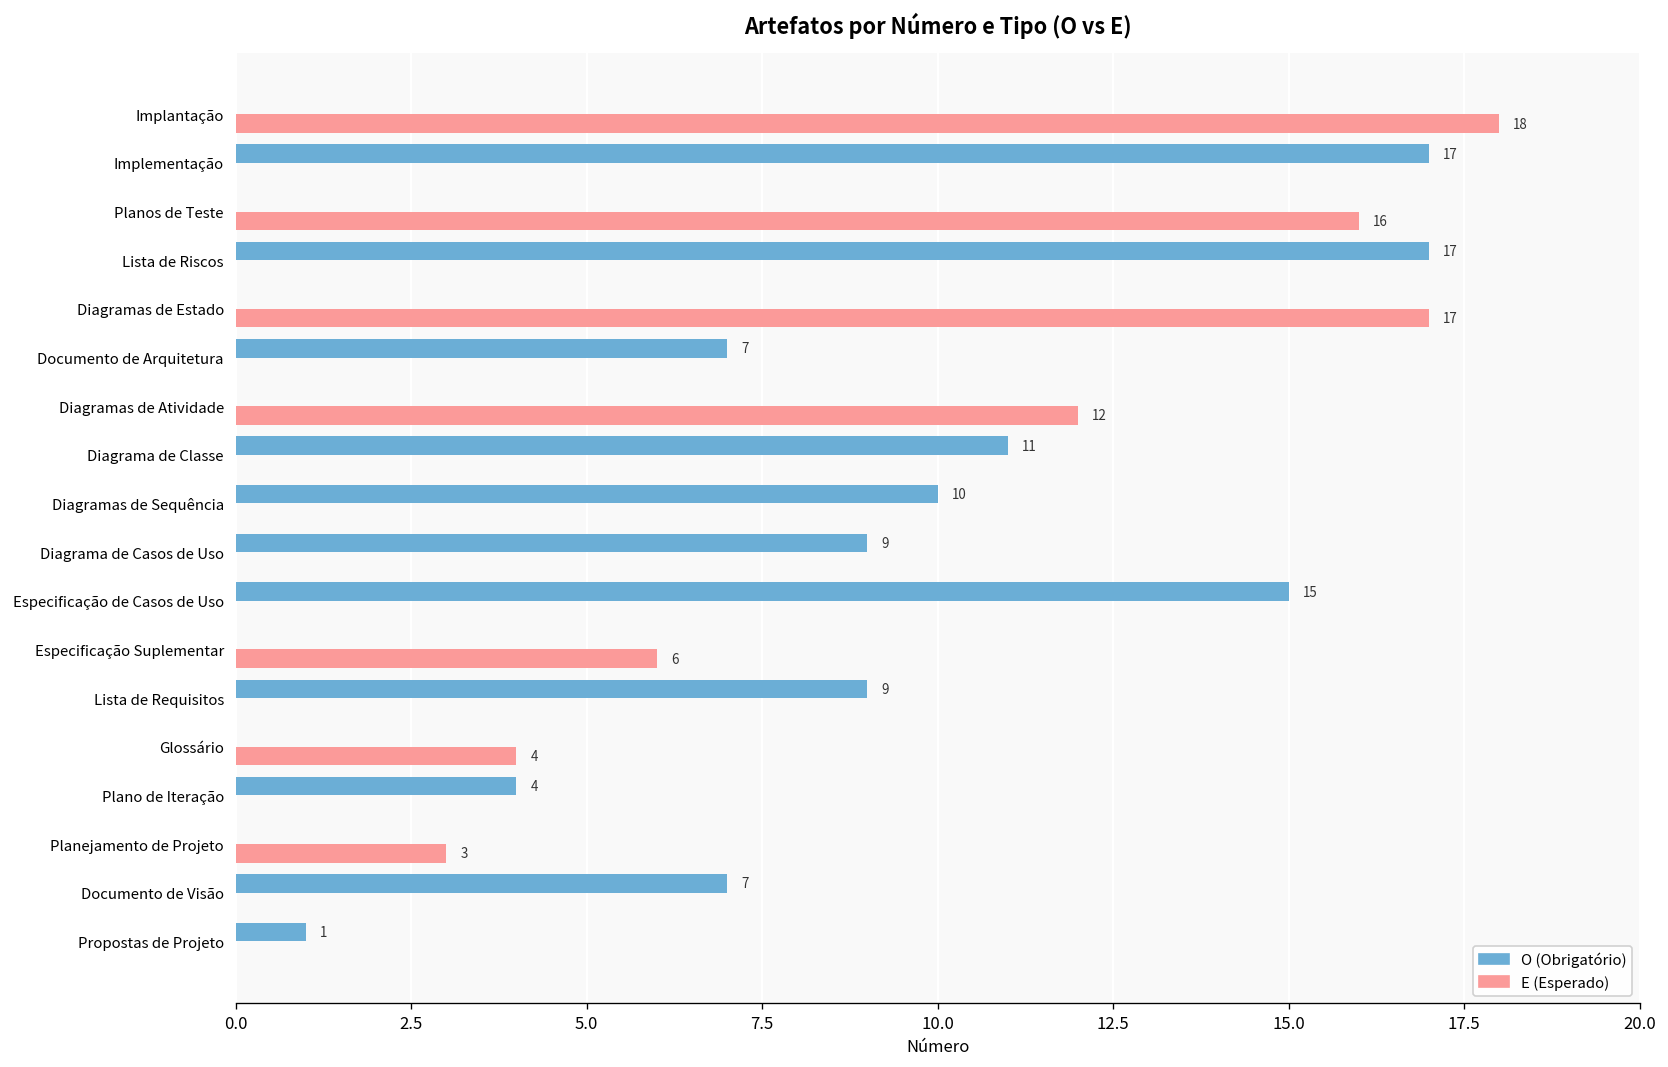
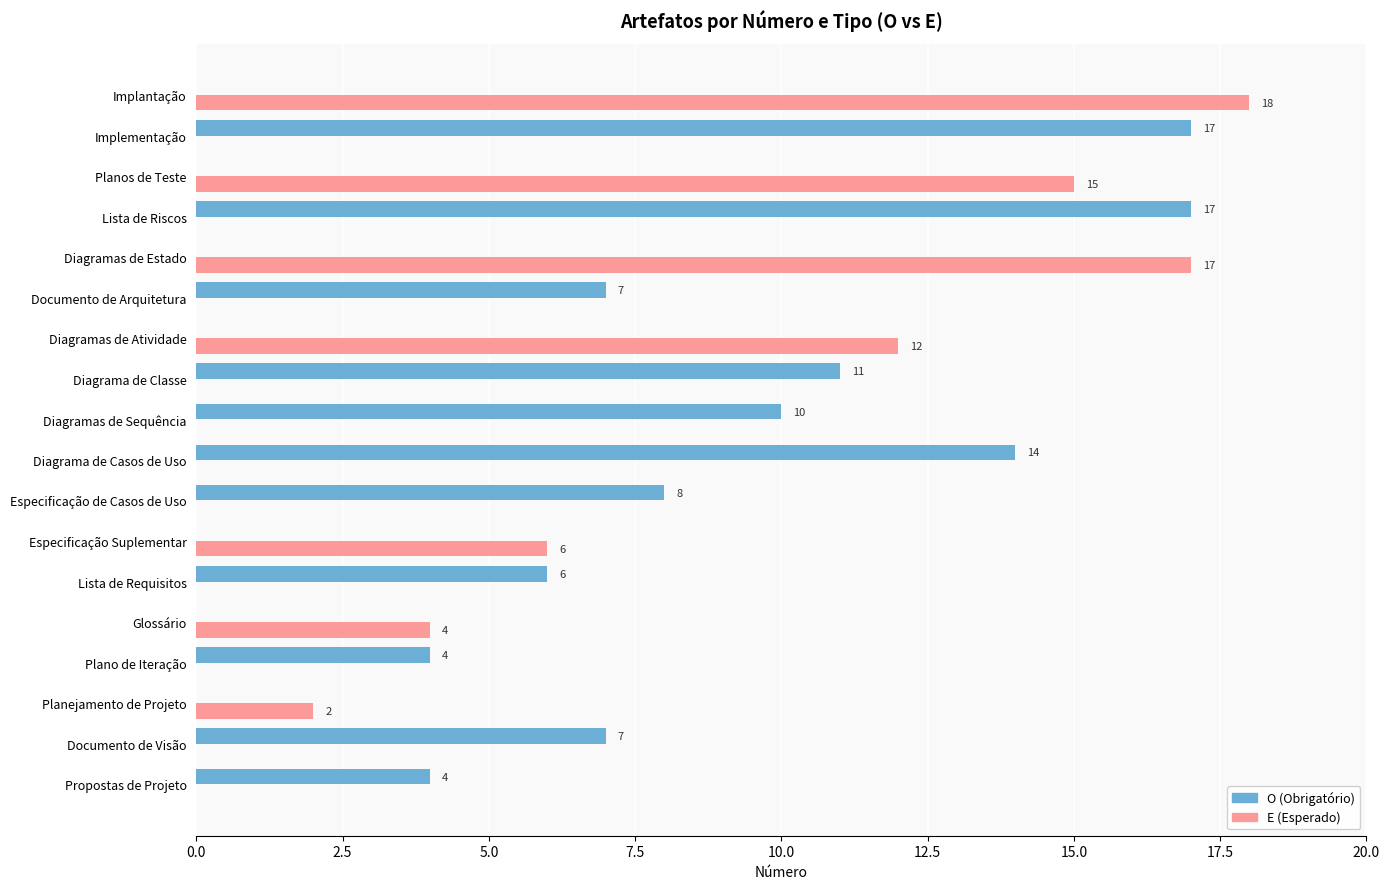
  {
    "O (Obrigatório)": {
      "Implementação": 17,
      "Lista de Riscos": 17,
      "Documento de Arquitetura": 7,
      "Diagrama de Classe": 11,
      "Diagramas de Sequência": 10,
-     "Diagrama de Casos de Uso": 9,
-     "Especificação de Casos de Uso": 15,
-     "Lista de Requisitos": 9,
+     "Diagrama de Casos de Uso": 14,
+     "Especificação de Casos de Uso": 8,
+     "Lista de Requisitos": 6,
      "Plano de Iteração": 4,
      "Documento de Visão": 7,
-     "Propostas de Projeto": 1
+     "Propostas de Projeto": 4
    },
    "E (Esperado)": {
      "Implantação": 18,
-     "Planos de Teste": 16,
+     "Planos de Teste": 15,
      "Diagramas de Estado": 17,
      "Diagramas de Atividade": 12,
      "Especificação Suplementar": 6,
      "Glossário": 4,
-     "Planejamento de Projeto": 3
+     "Planejamento de Projeto": 2
    }
  }
